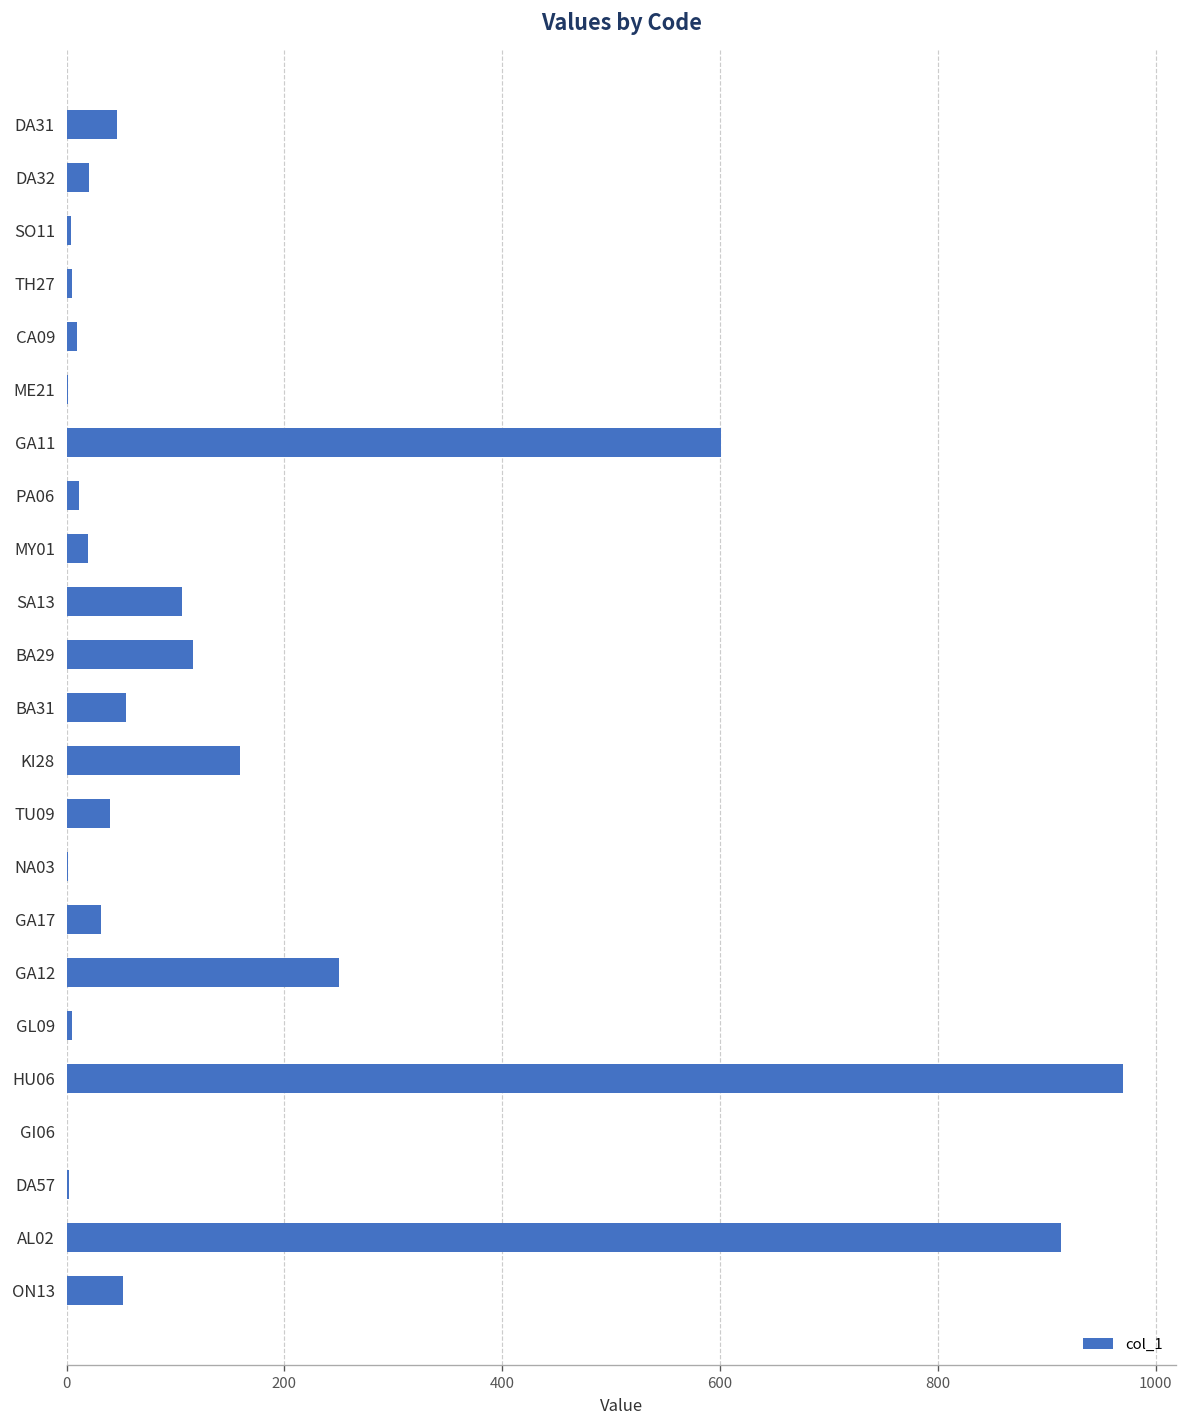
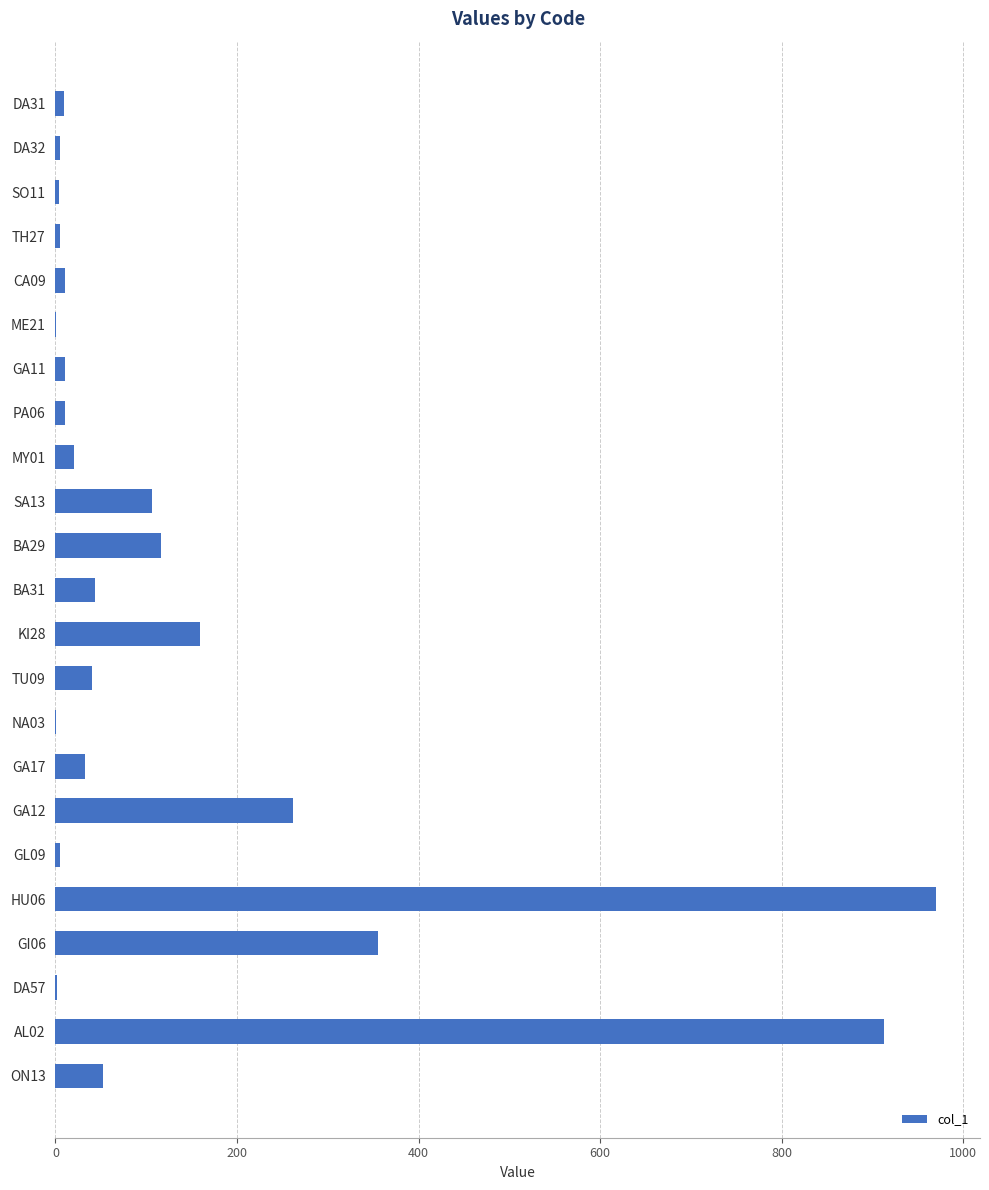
  {
-   "DA31": 50,
-   "DA32": 20,
+   "DA31": 10,
+   "DA32": 10,
    "SO11": 0,
    "TH27": 10,
    "CA09": 10,
-   "GA11": 600,
+   "GA11": 10,
    "PA06": 10,
    "MY01": 20,
    "SA13": 110,
    "BA29": 120,
-   "BA31": 60,
+   "BA31": 40,
    "KI28": 160,
    "TU09": 40,
    "GA17": 30,
-   "GA12": 250,
+   "GA12": 260,
    "GL09": 10,
    "HU06": 970,
-   "GI06": 0,
+   "GI06": 360,
    "AL02": 910,
    "ON13": 50
  }
